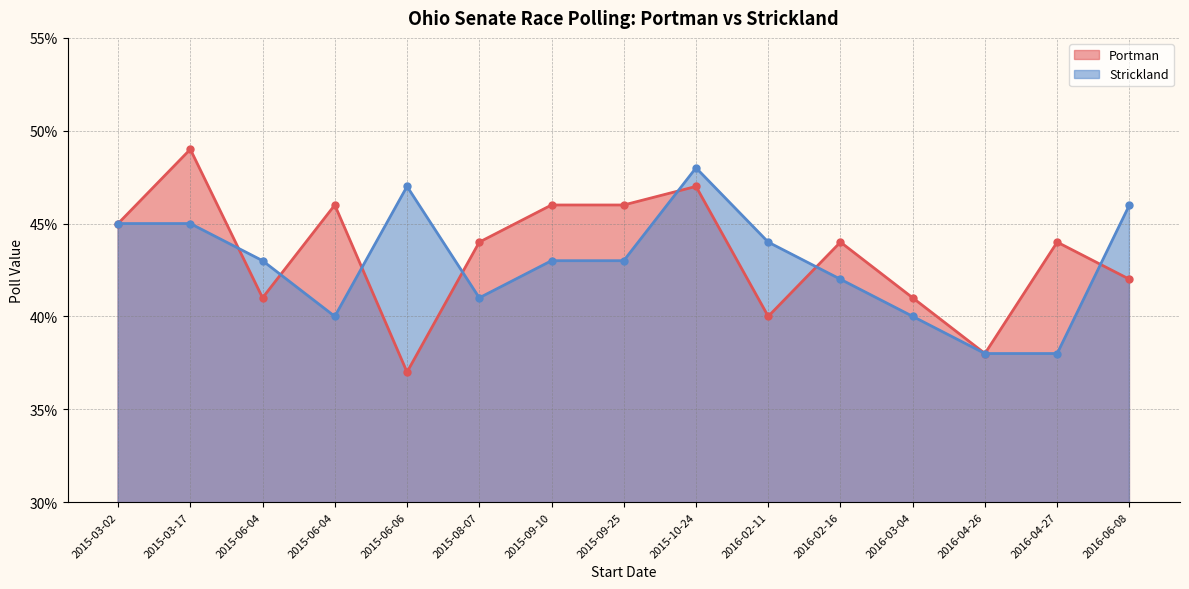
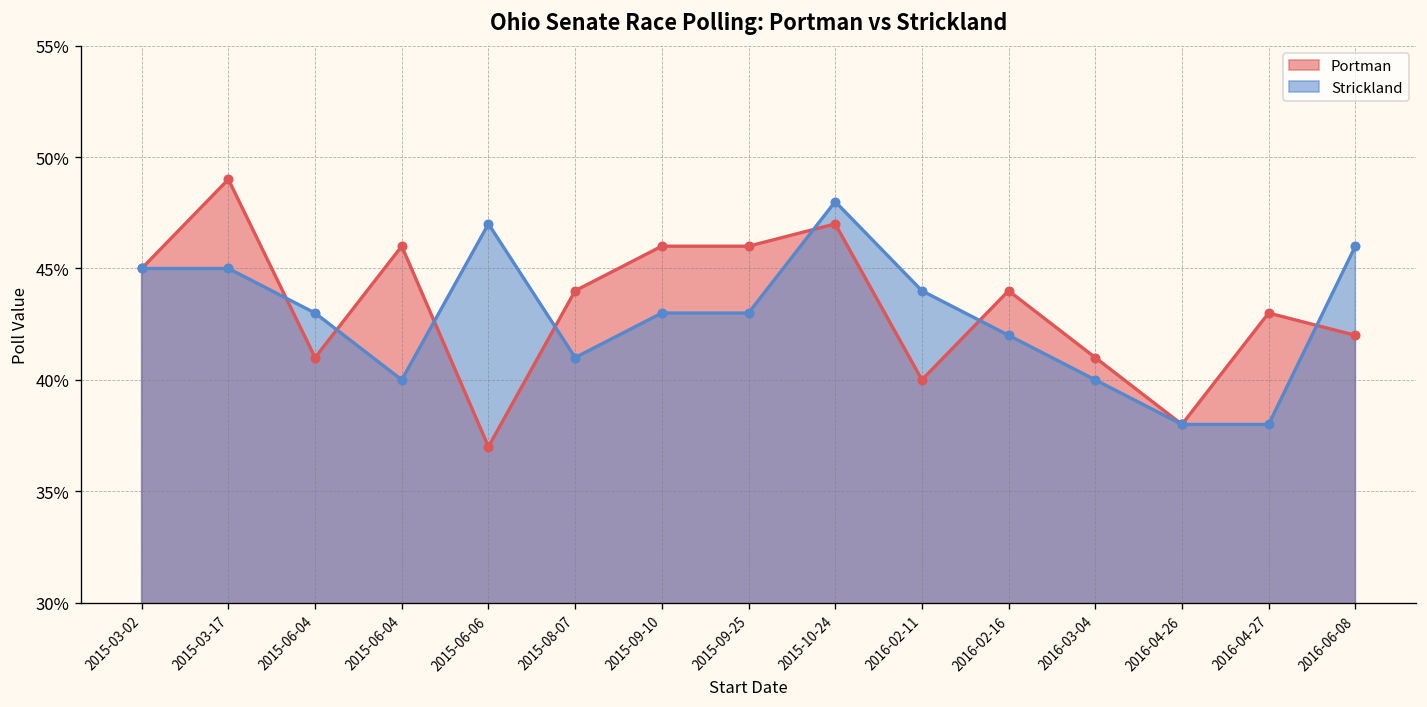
  {
    "Portman": {
      "2015-03-17": "49%",
      "2015-06-06": "37%",
      "2015-08-07": "44%",
      "2015-09-10": "46%",
      "2015-09-25": "46%",
      "2015-10-24": "47%",
      "2016-02-11": "40%",
      "2016-02-16": "44%",
      "2016-03-04": "41%",
-     "2016-04-27": "44%",
+     "2016-04-27": "43%",
      "2016-06-08": "42%"
    },
    "Strickland": {
      "2015-03-17": "45%",
      "2015-06-06": "47%",
      "2015-08-07": "41%",
      "2015-09-10": "43%",
      "2015-09-25": "43%",
      "2015-10-24": "48%",
      "2016-02-11": "44%",
      "2016-02-16": "42%",
      "2016-03-04": "40%",
      "2016-04-27": "38%",
      "2016-06-08": "46%"
    }
  }
